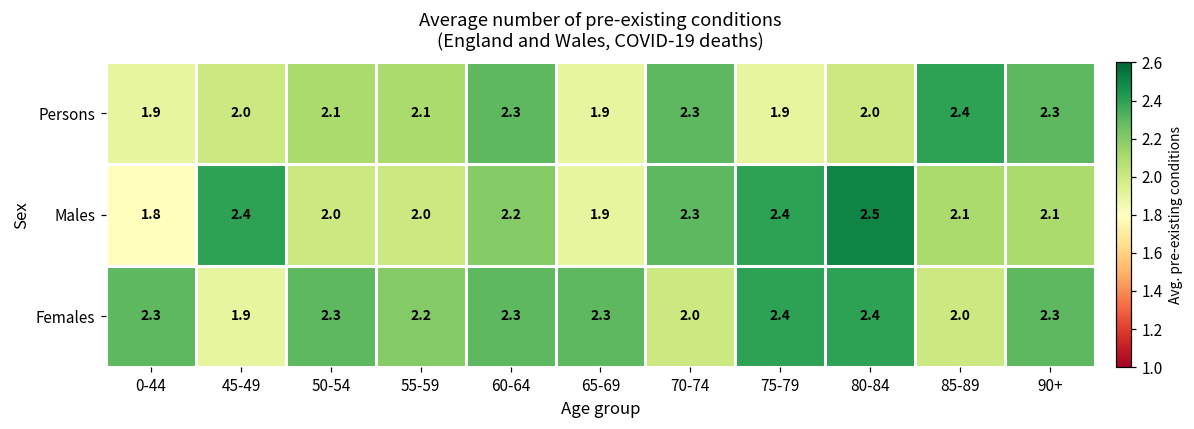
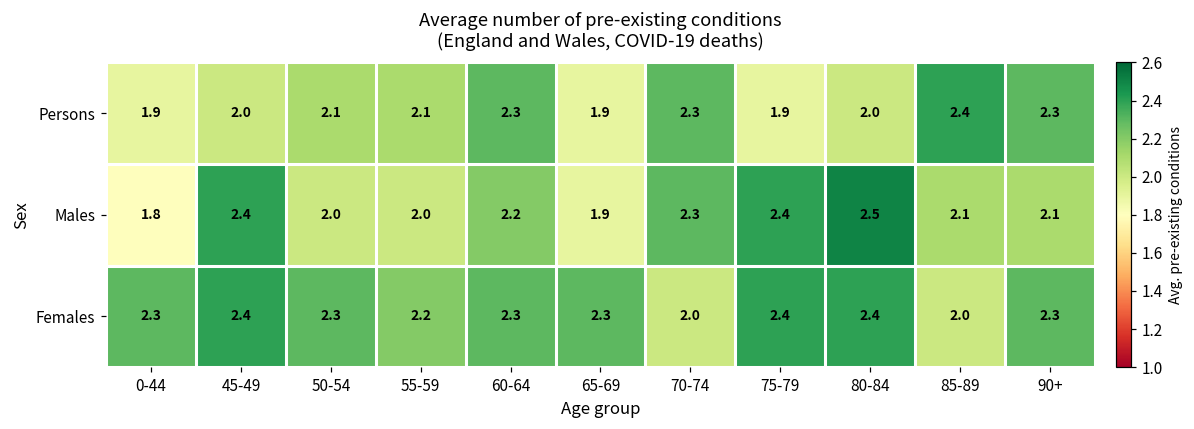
  {
    "Persons": {
      "0-44": 1.9,
      "45-49": 2.0,
      "50-54": 2.1,
      "55-59": 2.1,
      "60-64": 2.3,
      "65-69": 1.9,
      "70-74": 2.3,
      "75-79": 1.9,
      "80-84": 2.0,
      "85-89": 2.4,
      "90+": 2.3
    },
    "Males": {
      "0-44": 1.8,
      "45-49": 2.4,
      "50-54": 2.0,
      "55-59": 2.0,
      "60-64": 2.2,
      "65-69": 1.9,
      "70-74": 2.3,
      "75-79": 2.4,
      "80-84": 2.5,
      "85-89": 2.1,
      "90+": 2.1
    },
    "Females": {
      "0-44": 2.3,
-     "45-49": 1.9,
+     "45-49": 2.4,
      "50-54": 2.3,
      "55-59": 2.2,
      "60-64": 2.3,
      "65-69": 2.3,
      "70-74": 2.0,
      "75-79": 2.4,
      "80-84": 2.4,
      "85-89": 2.0,
      "90+": 2.3
    }
  }
